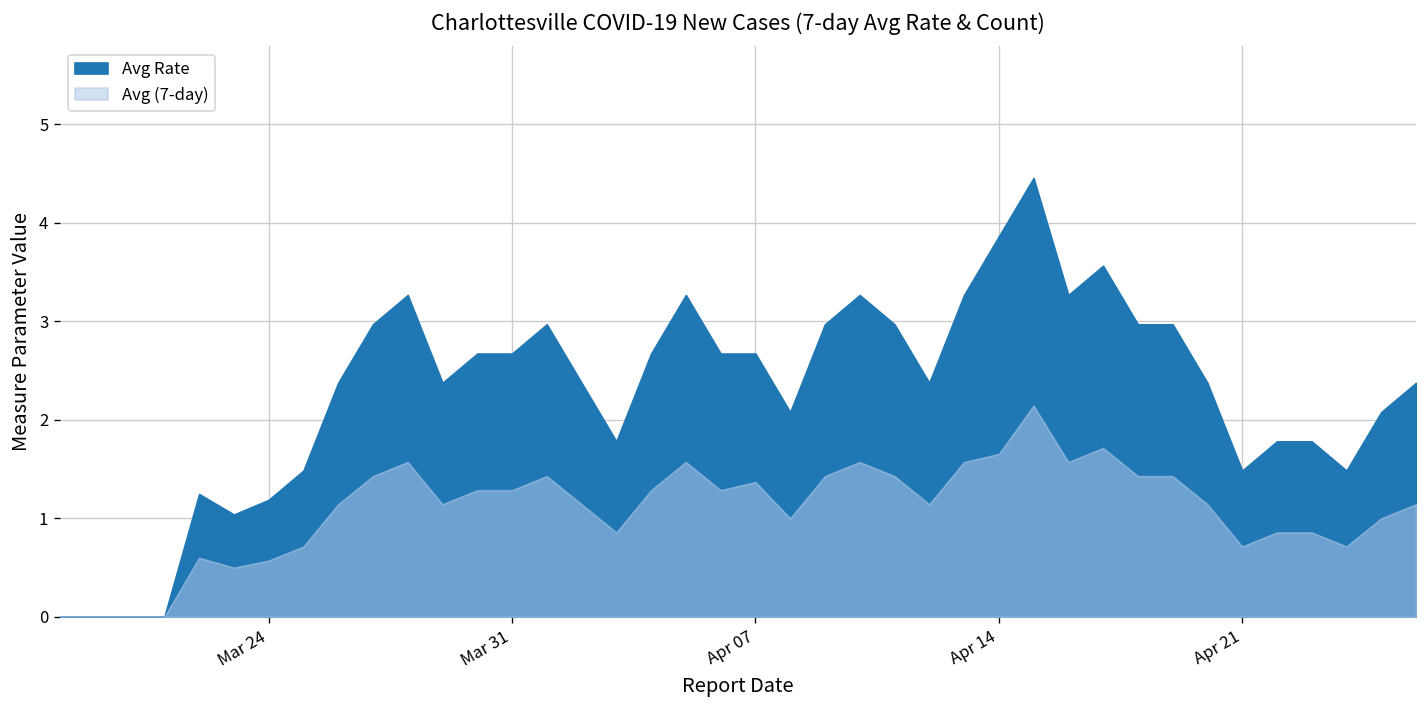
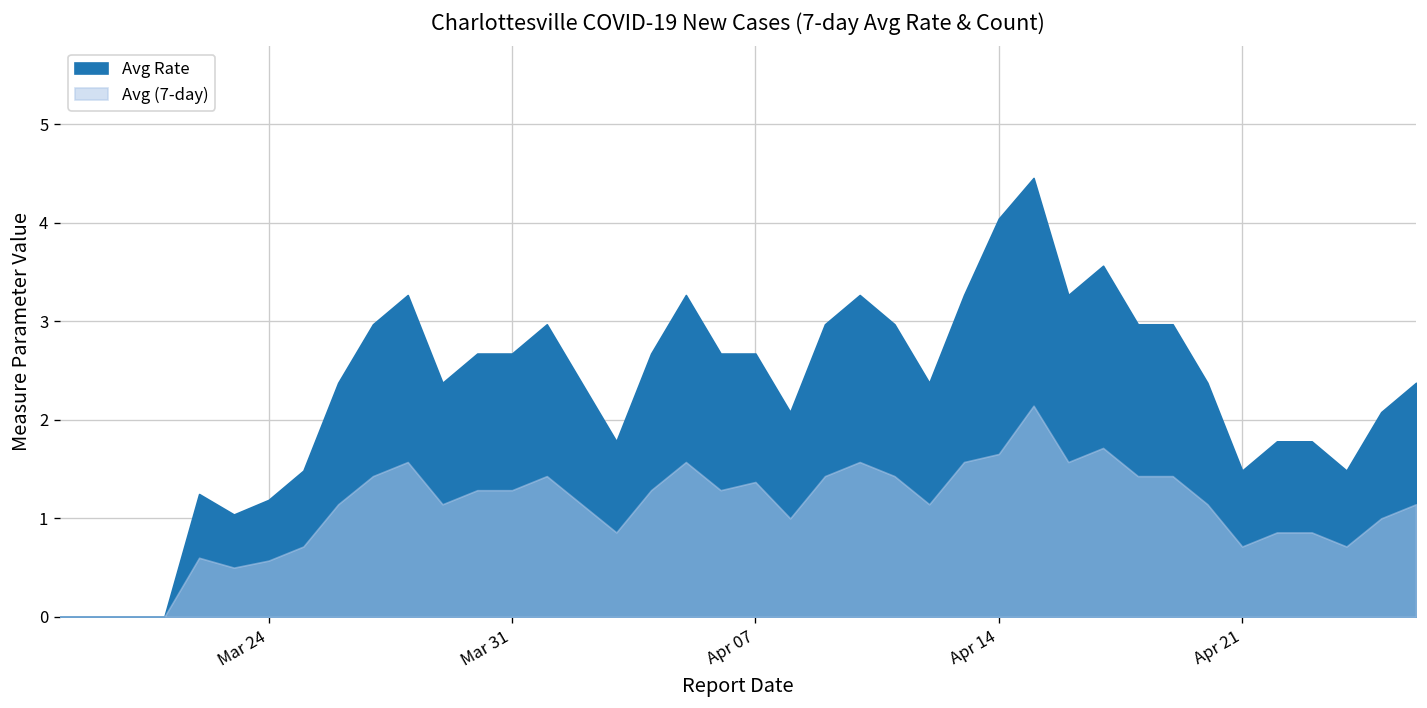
  {
    "Avg Rate": {
      "Mar 24": 1.2,
      "Mar 31": 2.7,
      "Apr 07": 2.7,
-     "Apr 14": 3.9,
+     "Apr 14": 4.0,
      "Apr 21": 1.5
    },
    "Avg (7-day)": {
      "Mar 24": 0.6,
      "Mar 31": 1.3,
      "Apr 07": 1.4,
      "Apr 14": 1.7,
      "Apr 21": 0.7
    }
  }
